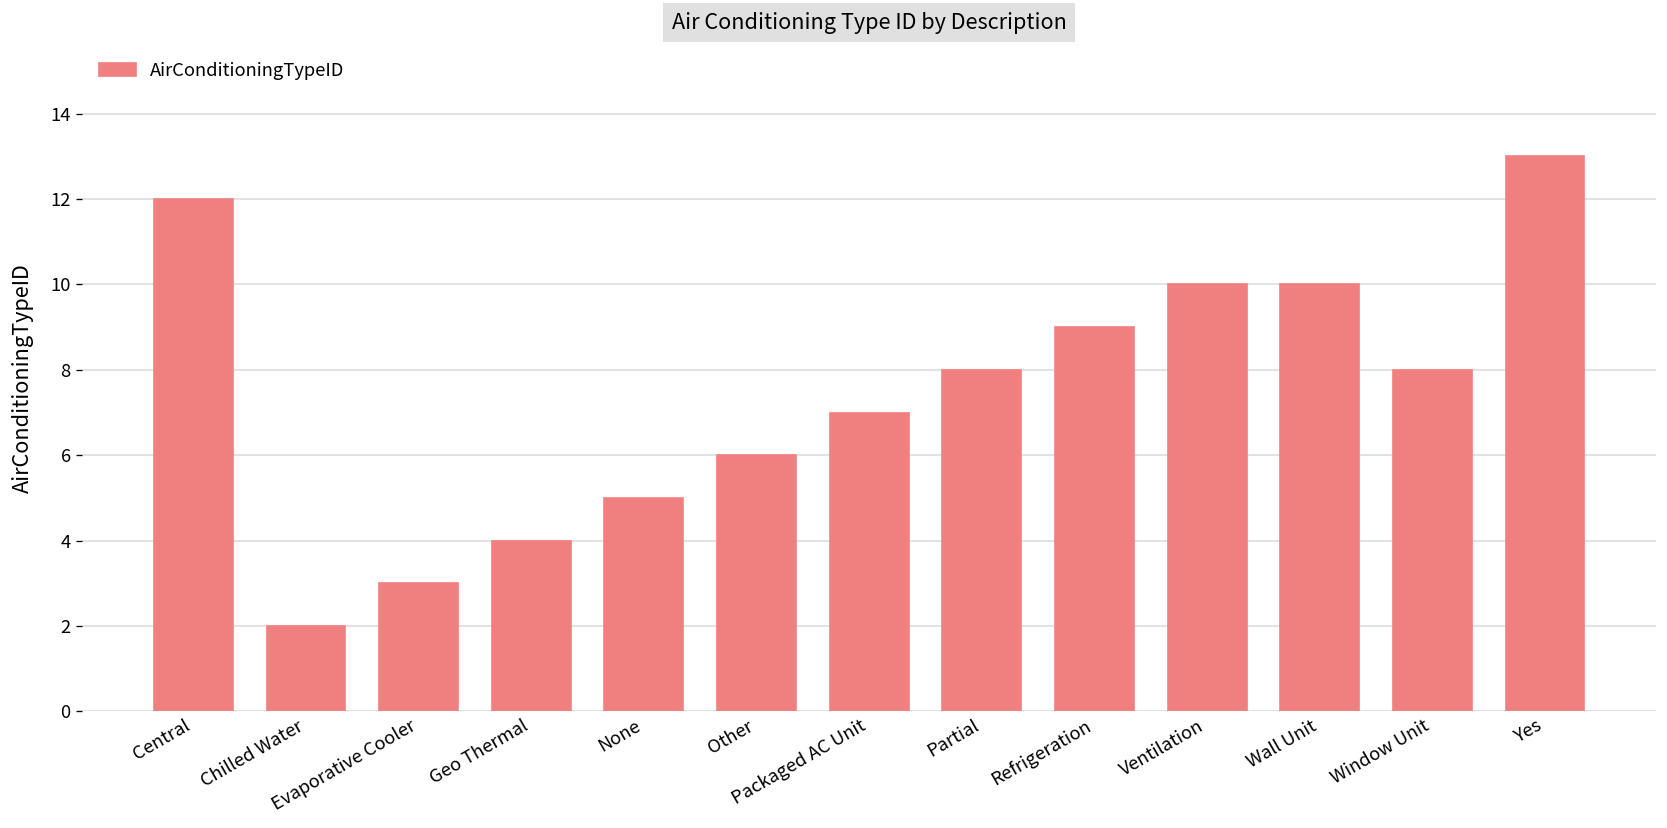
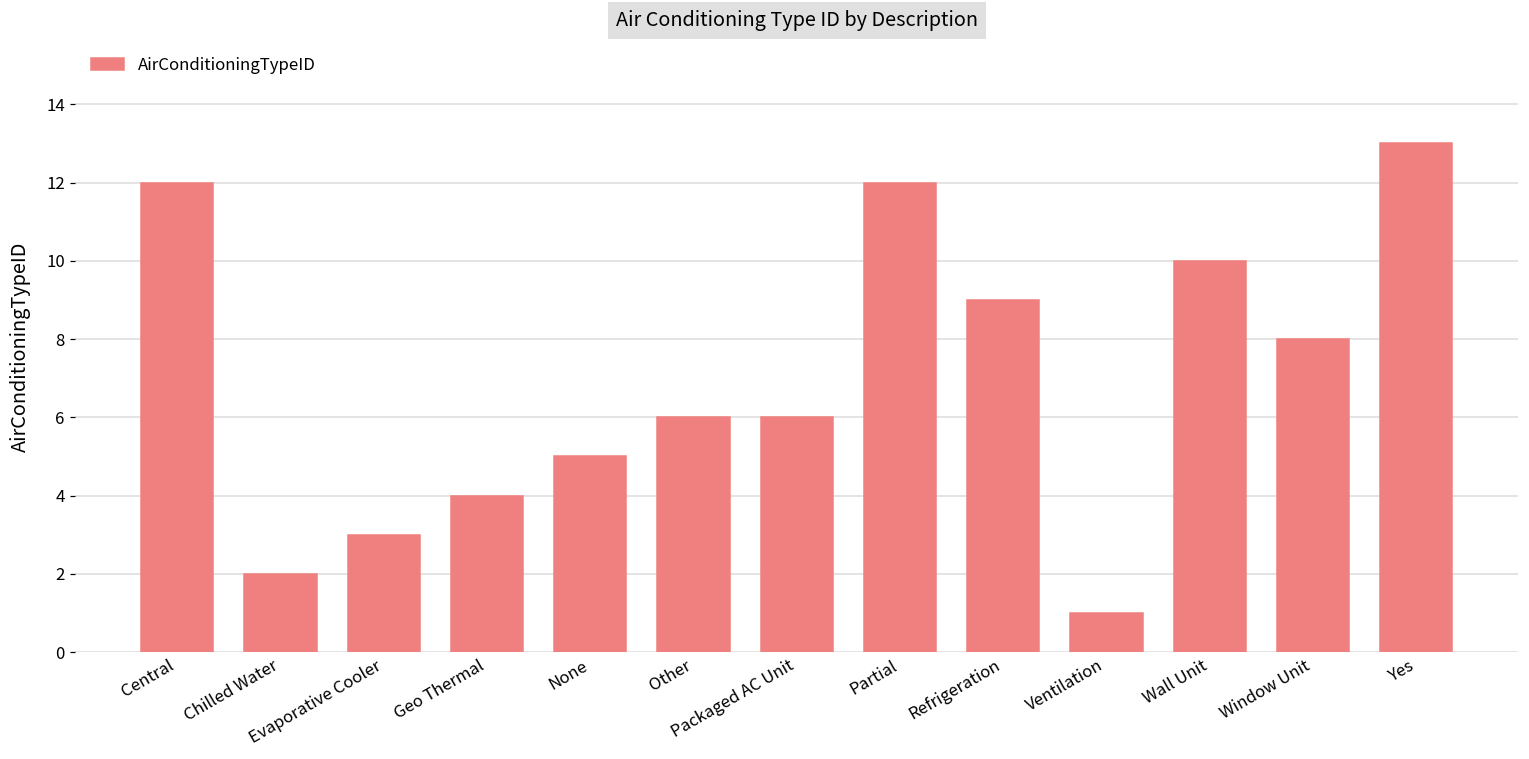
  {
    "Central": 12,
    "Chilled Water": 2,
    "Evaporative Cooler": 3,
    "Geo Thermal": 4,
    "None": 5,
    "Other": 6,
-   "Packaged AC Unit": 7,
-   "Partial": 8,
+   "Packaged AC Unit": 6,
+   "Partial": 12,
    "Refrigeration": 9,
-   "Ventilation": 10,
+   "Ventilation": 1,
    "Wall Unit": 10,
    "Window Unit": 8,
    "Yes": 13
  }
